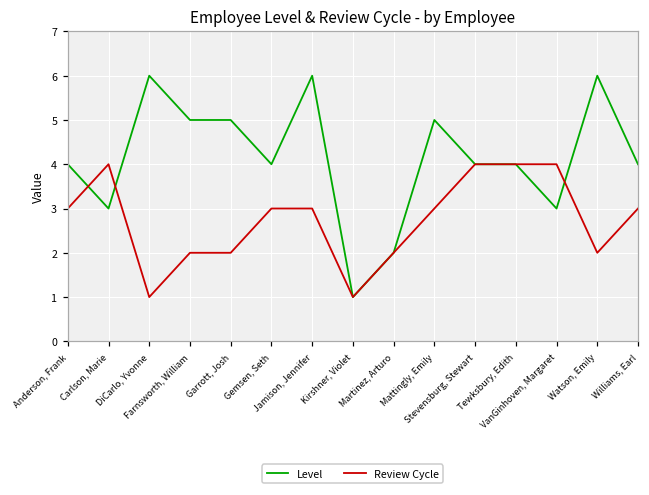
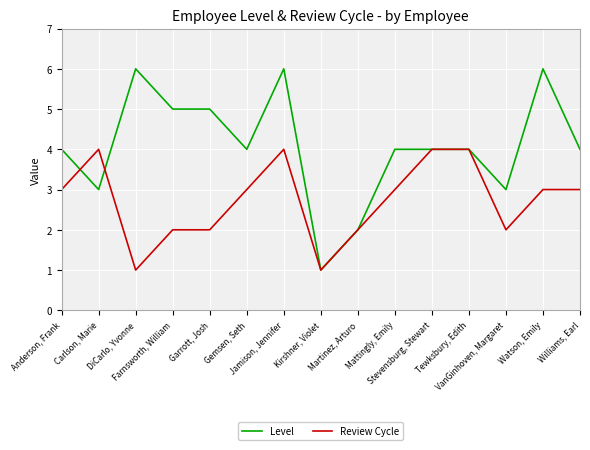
  {
    "Level": {
      "Anderson, Frank": 4,
      "Carlson, Marie": 3,
      "DiCarlo, Yvonne": 6,
      "Farnsworth, William": 5,
      "Garrott, Josh": 5,
      "Gemsen, Seth": 4,
      "Jamison, Jennifer": 6,
-     "Mattingly, Emily": 5,
+     "Mattingly, Emily": 4,
      "VanGinhoven, Margaret": 3,
      "Watson, Emily": 6,
      "Williams, Earl": 4
    },
    "Review Cycle": {
      "Anderson, Frank": 3,
      "Carlson, Marie": 4,
      "DiCarlo, Yvonne": 1,
      "Farnsworth, William": 2,
      "Garrott, Josh": 2,
      "Gemsen, Seth": 3,
-     "Jamison, Jennifer": 3,
+     "Jamison, Jennifer": 4,
      "Mattingly, Emily": 3,
-     "VanGinhoven, Margaret": 4,
-     "Watson, Emily": 2,
+     "VanGinhoven, Margaret": 2,
+     "Watson, Emily": 3,
      "Williams, Earl": 3
    }
  }
